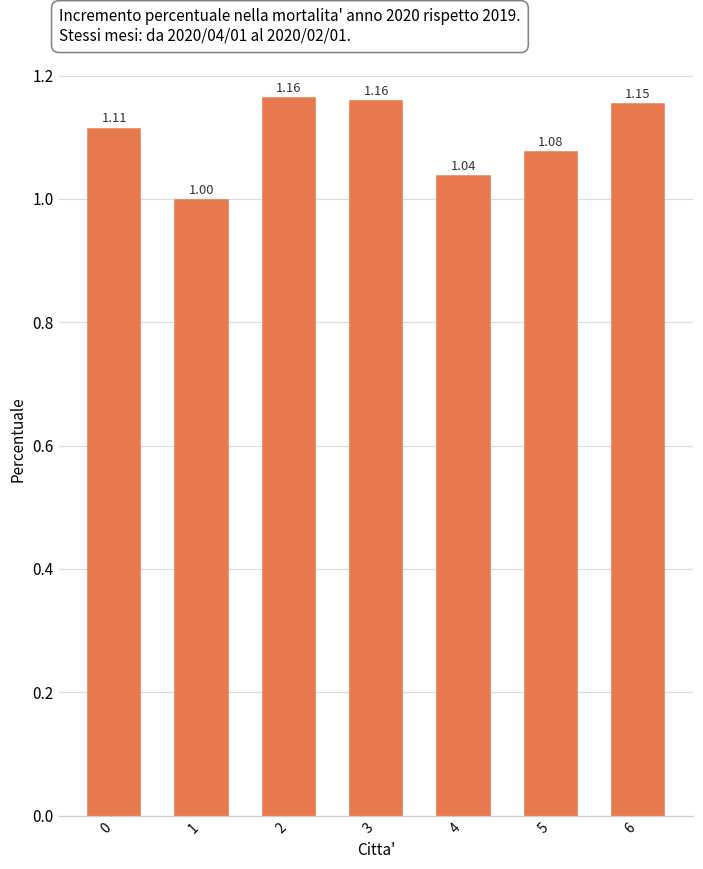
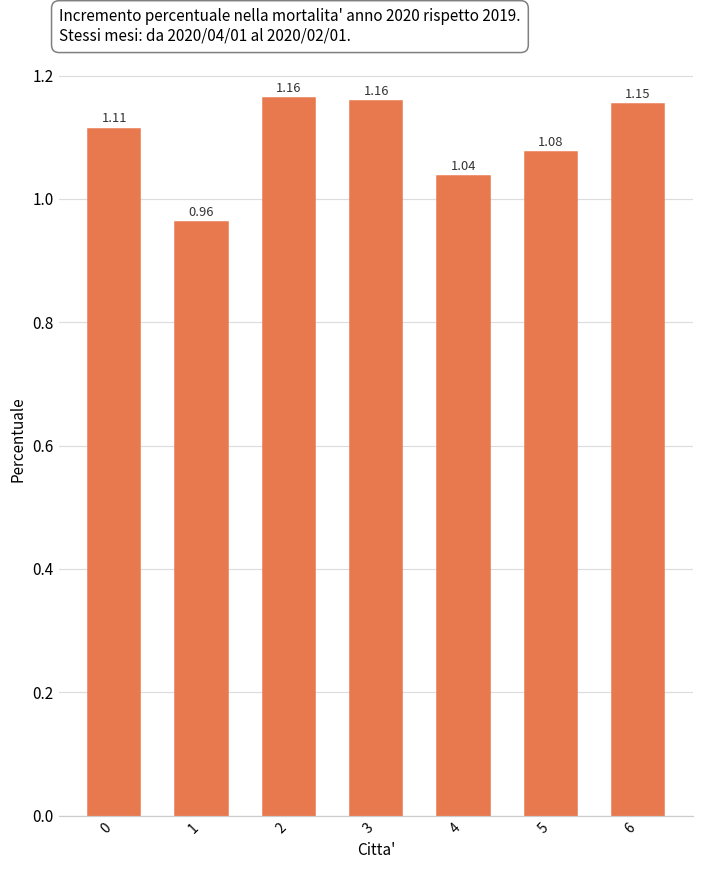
  {
    "0": 1.11,
-   "1": 1.00,
+   "1": 0.96,
    "2": 1.16,
    "3": 1.16,
    "4": 1.04,
    "5": 1.08,
    "6": 1.15
  }
